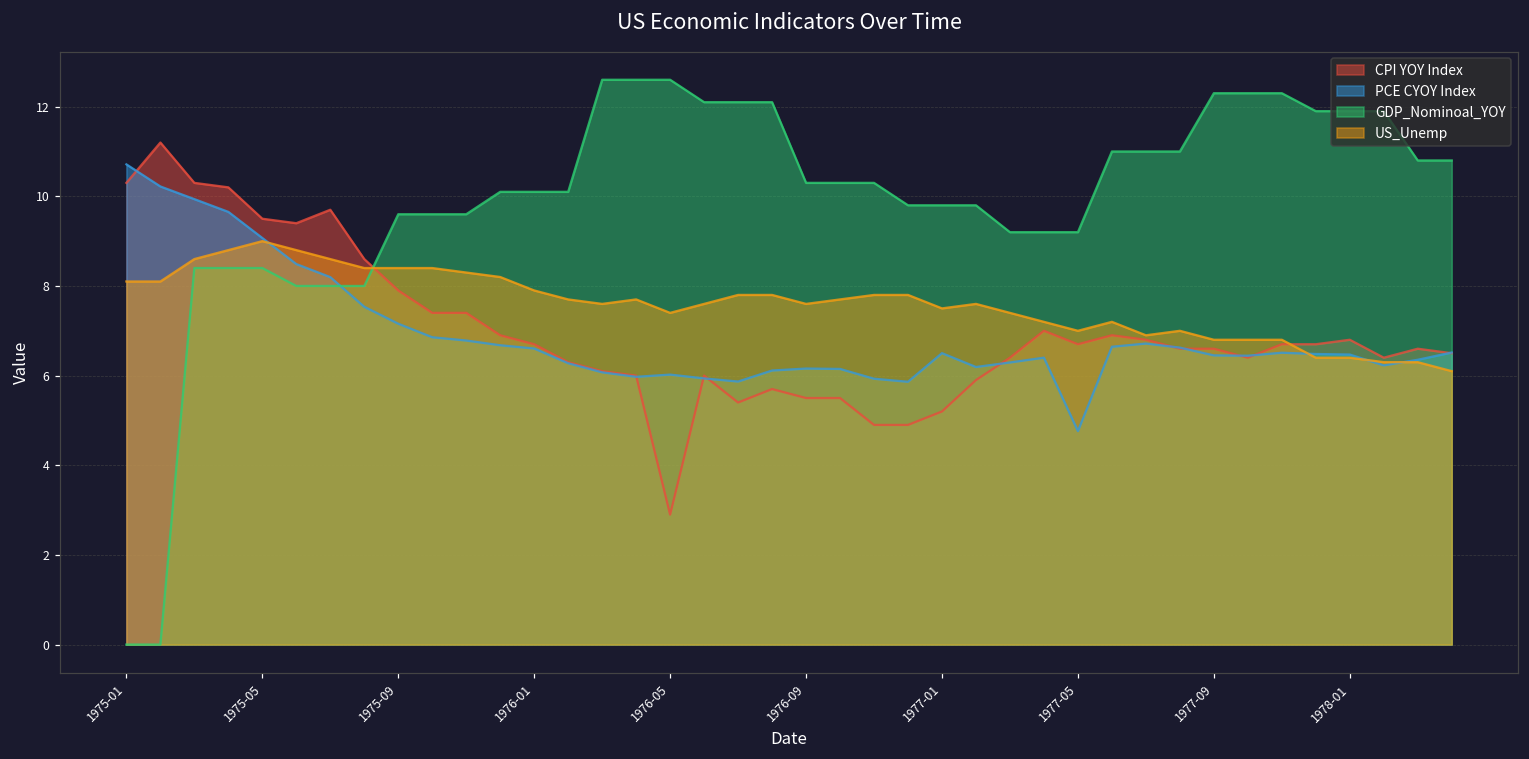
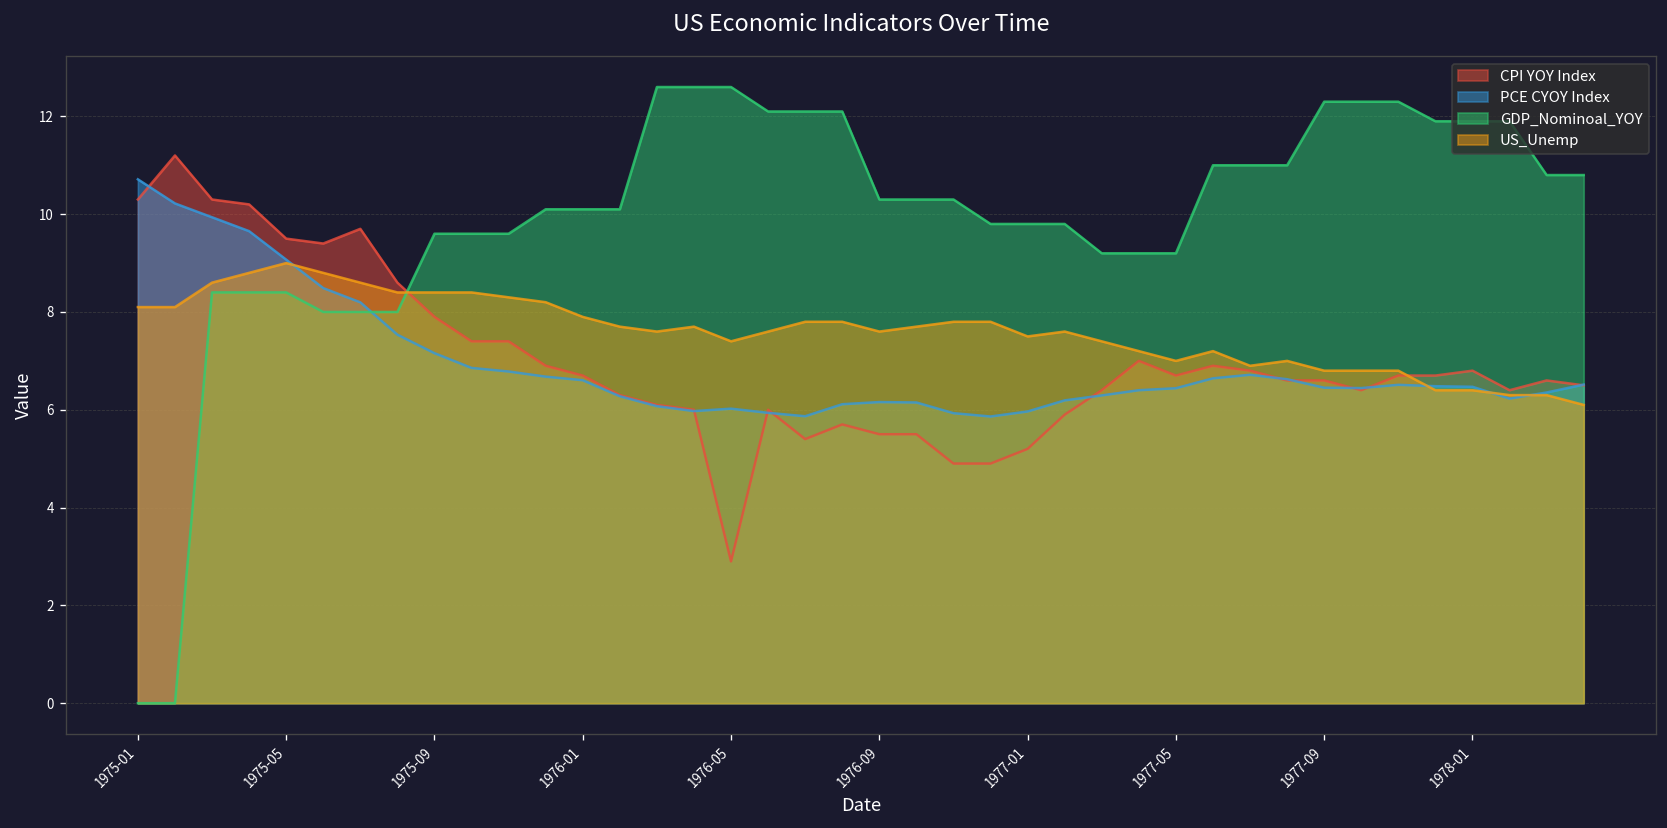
  {
    "CPI YOY Index": {
      "1975-01": 10.3,
      "1975-05": 9.5,
      "1975-09": 7.9,
      "1976-01": 6.7,
      "1976-05": 2.9,
      "1976-09": 5.5,
      "1977-01": 5.2,
      "1977-05": 6.7,
      "1977-09": 6.6,
      "1978-01": 6.8
    },
    "PCE CYOY Index": {
      "1975-01": 10.7,
      "1975-05": 9.1,
      "1975-09": 7.2,
      "1976-01": 6.6,
      "1976-05": 6.0,
      "1976-09": 6.2,
-     "1977-01": 6.5,
-     "1977-05": 4.8,
+     "1977-01": 6.0,
+     "1977-05": 6.4,
      "1977-09": 6.5,
      "1978-01": 6.5
    },
    "GDP_Nominoal_YOY": {
      "1975-01": 0.0,
      "1975-05": 8.4,
      "1975-09": 9.6,
      "1976-01": 10.1,
      "1976-05": 12.6,
      "1976-09": 10.3,
      "1977-01": 9.8,
      "1977-05": 9.2,
      "1977-09": 12.3
    },
    "US_Unemp": {
      "1975-01": 8.1,
      "1975-05": 9.0,
      "1975-09": 8.4,
      "1976-01": 7.9,
      "1976-05": 7.4,
      "1976-09": 7.6,
      "1977-01": 7.5,
      "1977-05": 7.0,
      "1977-09": 6.8,
      "1978-01": 6.4
    }
  }
